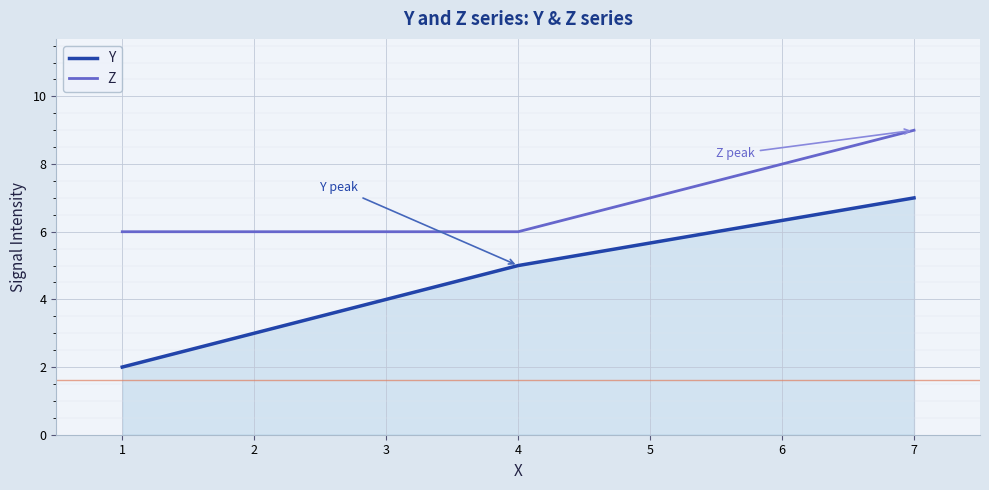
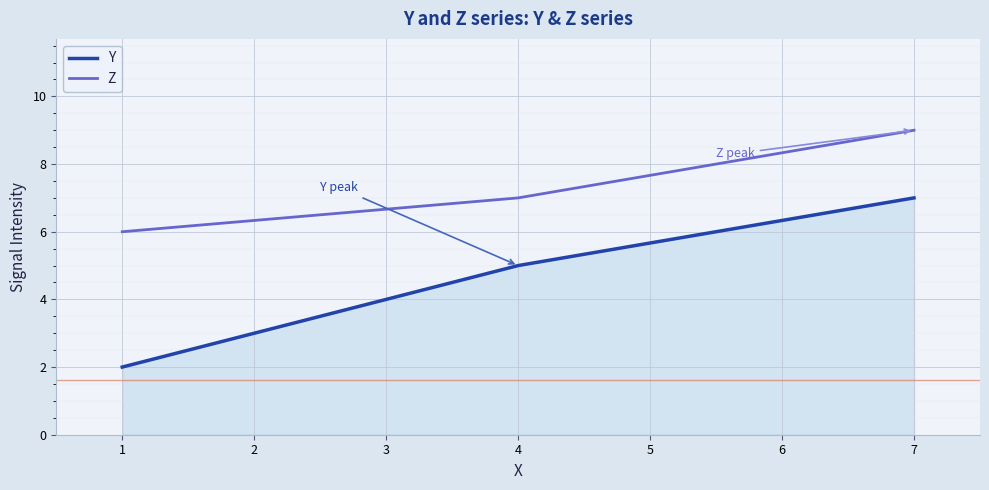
  {
    "Y": {
      "1": 2,
      "4": 5,
      "7": 7
    },
    "Z": {
      "1": 6,
-     "4": 6,
+     "4": 7,
      "7": 9
    }
  }
